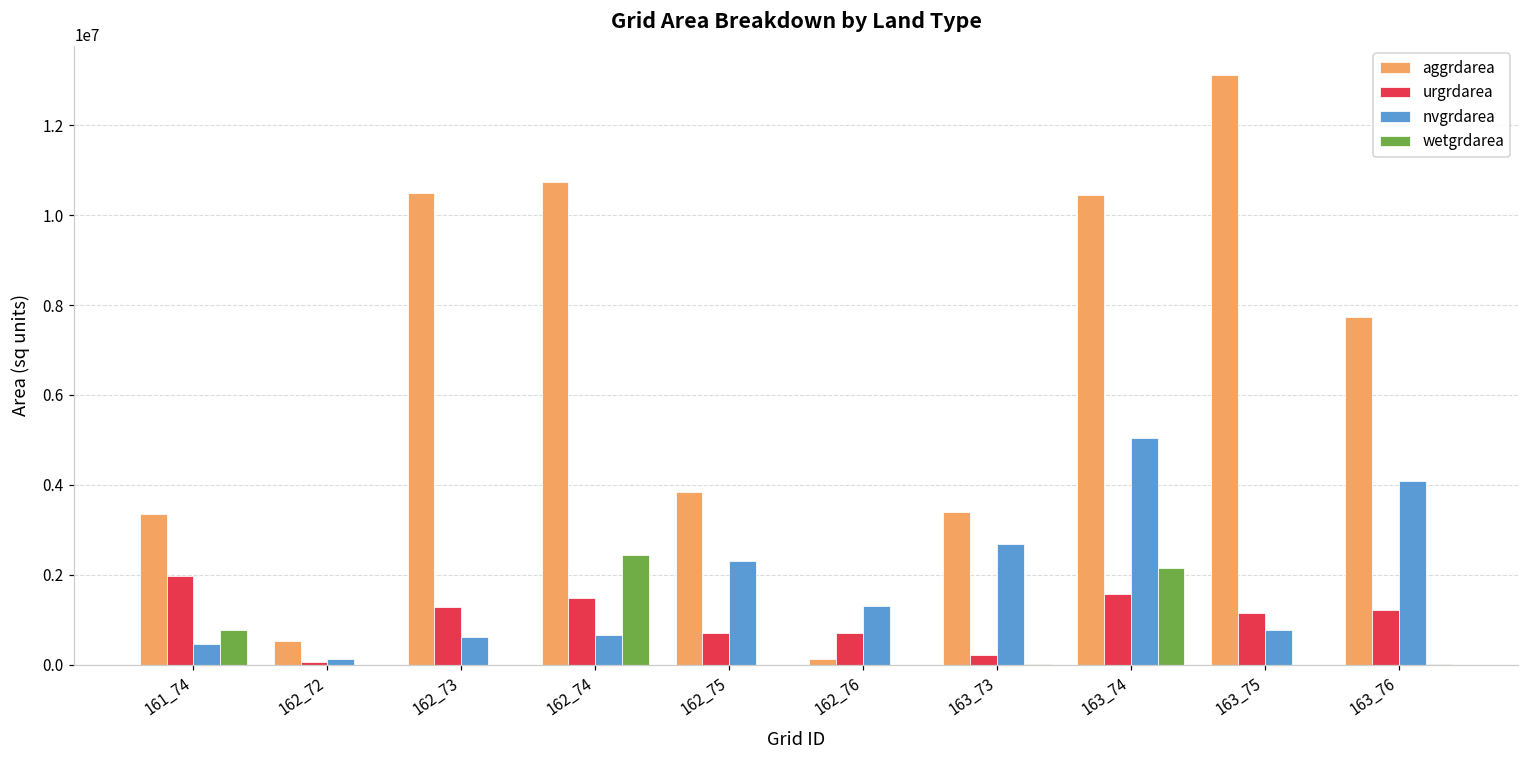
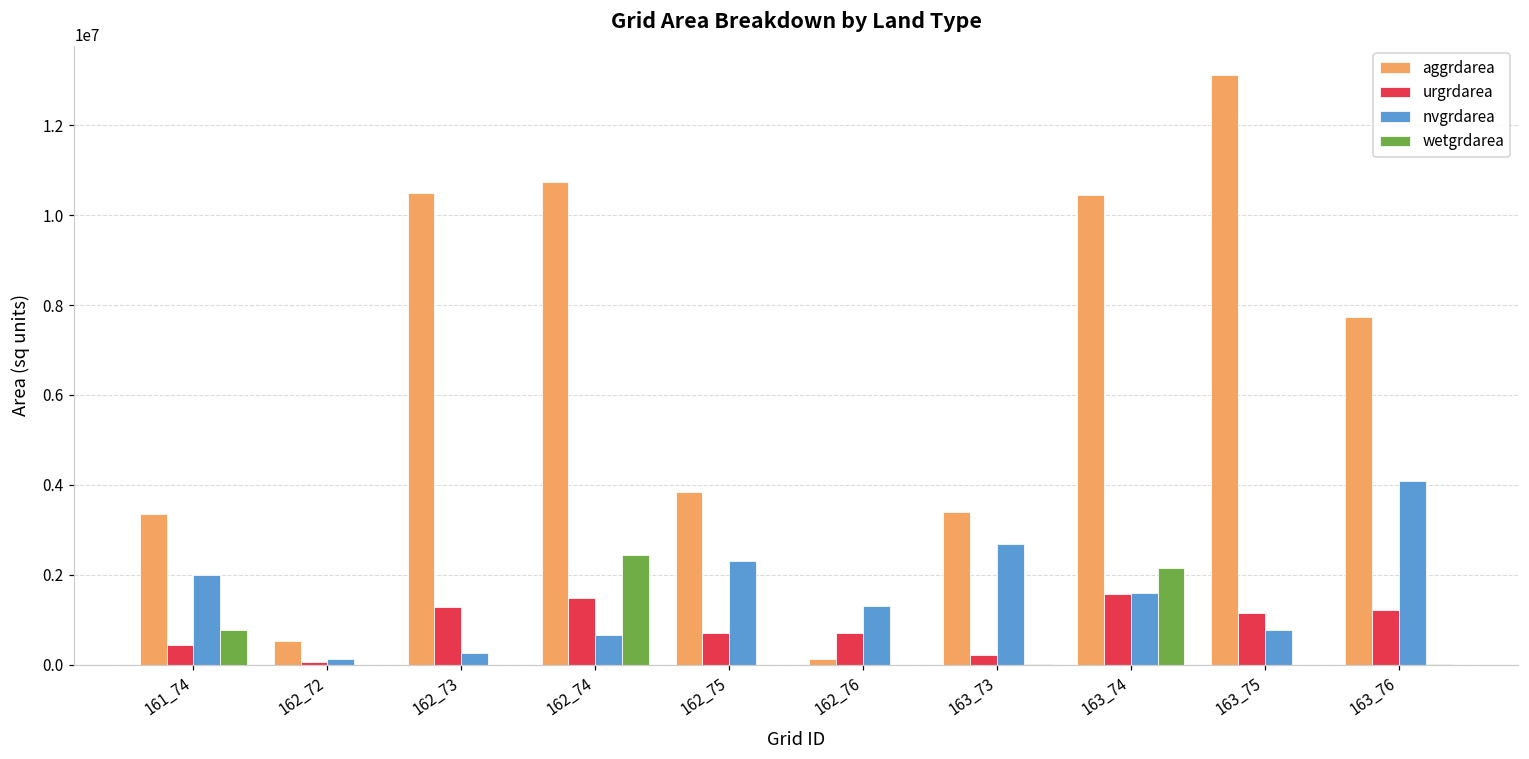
  {
    "aggrdarea": {
      "161_74": 3300000,
      "162_72": 500000,
      "162_73": 10500000,
      "162_74": 10700000,
      "162_75": 3800000,
      "162_76": 100000,
      "163_73": 3400000,
      "163_74": 10500000,
      "163_75": 13100000,
      "163_76": 7700000
    },
    "urgrdarea": {
-     "161_74": 2000000,
+     "161_74": 400000,
      "162_73": 1300000,
      "162_74": 1500000,
      "162_75": 700000,
      "162_76": 700000,
      "163_73": 200000,
      "163_74": 1600000,
      "163_75": 1200000,
      "163_76": 1200000
    },
    "nvgrdarea": {
-     "161_74": 500000,
+     "161_74": 2000000,
      "162_72": 100000,
-     "162_73": 600000,
+     "162_73": 300000,
      "162_74": 700000,
      "162_75": 2300000,
      "162_76": 1300000,
      "163_73": 2700000,
-     "163_74": 5000000,
+     "163_74": 1600000,
      "163_75": 800000,
      "163_76": 4100000
    },
    "wetgrdarea": {
      "161_74": 800000,
      "162_72": 0,
      "162_73": 0,
      "162_74": 2400000,
      "162_75": 0,
      "162_76": 0,
      "163_74": 2100000,
      "163_75": 0
    }
  }
